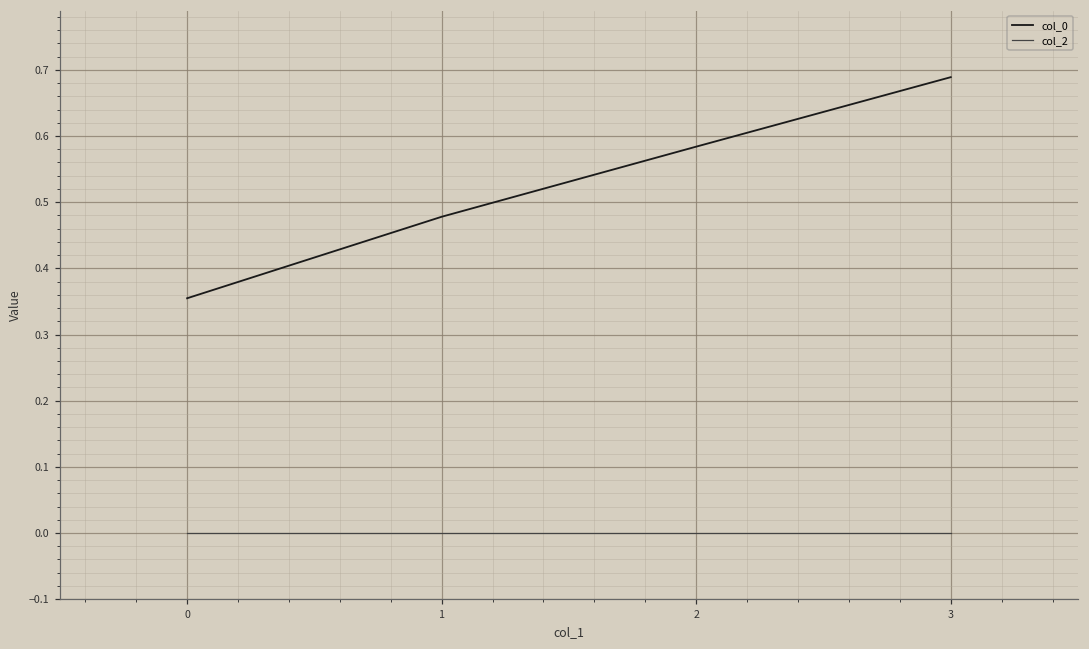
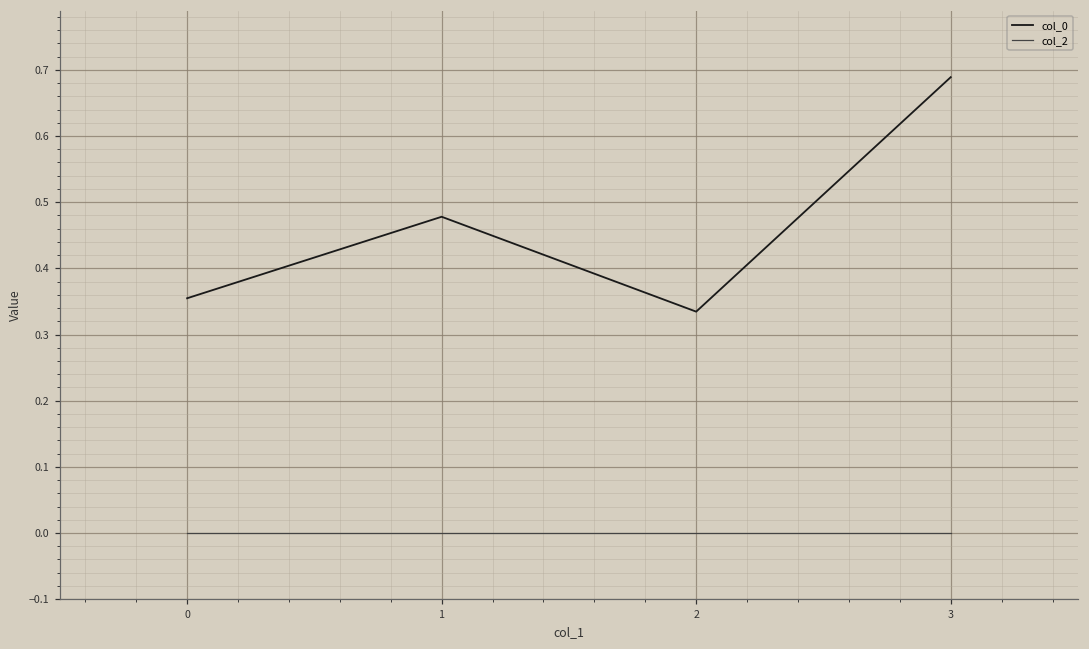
  {
    "col_0": {
      "0": 0.35,
      "1": 0.48,
-     "2": 0.58,
+     "2": 0.33,
      "3": 0.69
    },
    "col_2": {
      "0": 0.00,
      "1": 0.00,
      "2": 0.00,
      "3": 0.00
    }
  }
